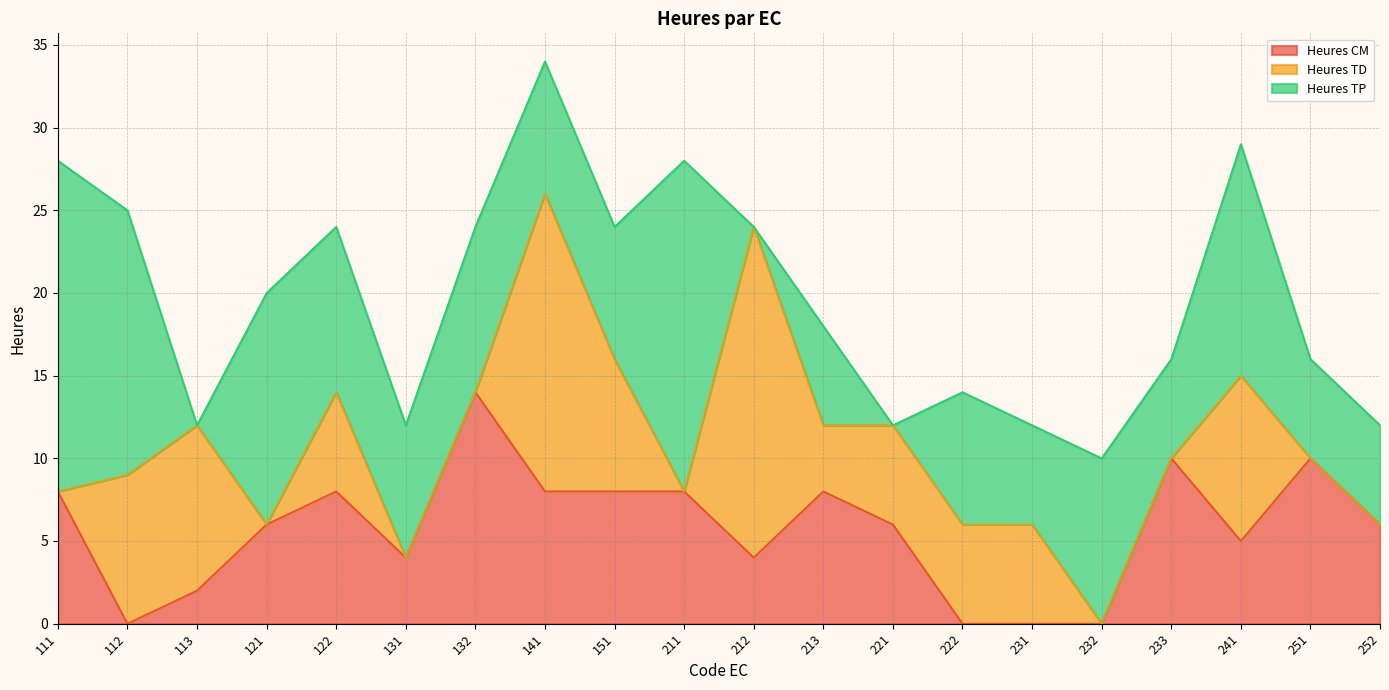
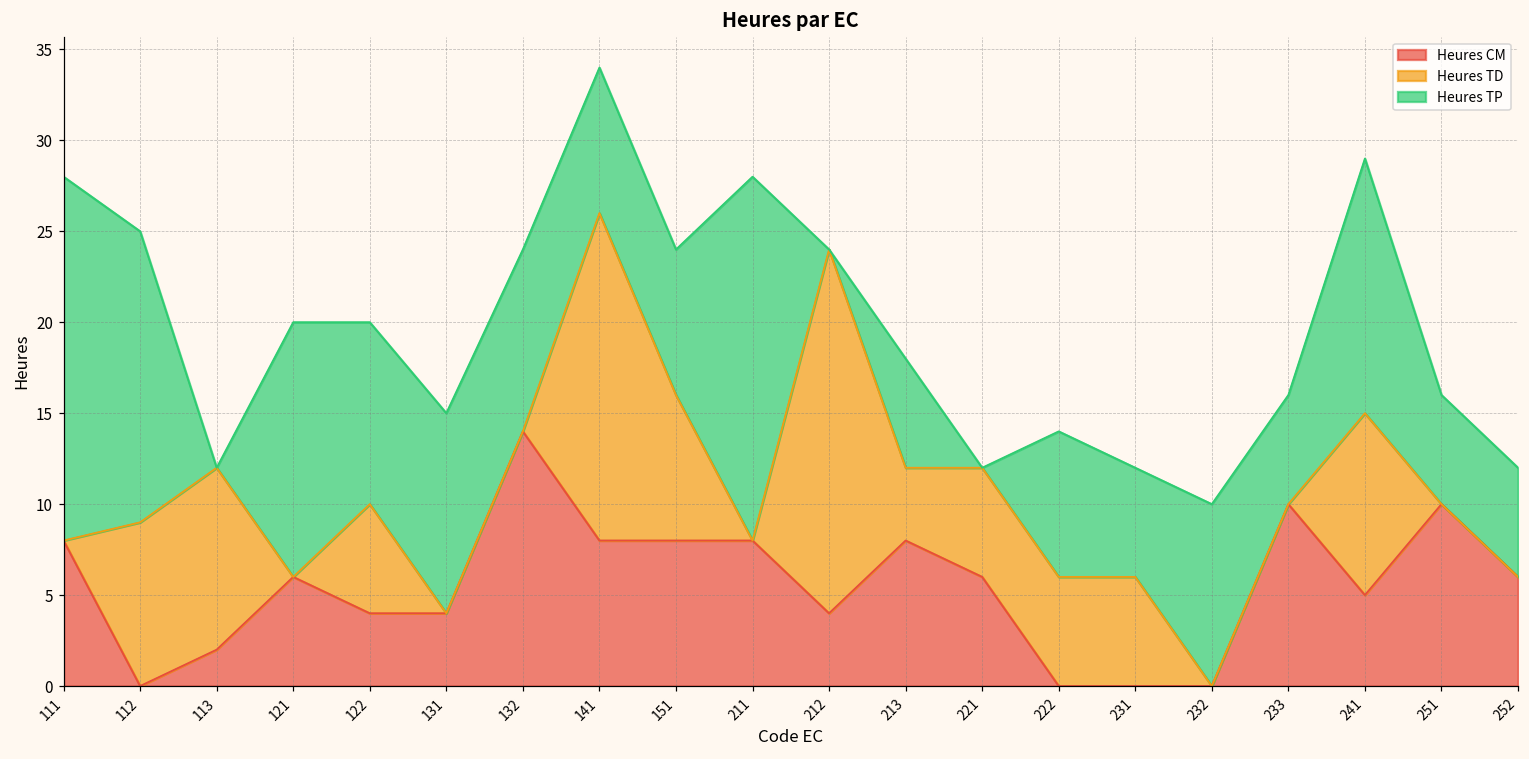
  {
    "Heures CM": {
      "112": 0,
      "113": 2,
-     "122": 8,
+     "122": 4,
      "141": 8,
      "151": 8,
      "212": 4,
      "213": 8,
      "221": 6,
      "222": 0,
      "231": 0,
      "241": 5
    },
    "Heures TD": {
      "112": 9,
      "122": 6,
      "141": 18,
      "151": 8,
      "213": 4,
      "222": 6,
      "231": 6,
      "241": 10
    },
    "Heures TP": {
      "111": 20,
      "112": 16,
      "121": 14,
      "122": 10,
-     "131": 8,
+     "131": 11,
      "132": 10,
      "141": 8,
      "151": 8,
      "211": 20,
      "213": 6,
      "222": 8,
      "231": 6,
      "232": 10,
      "233": 6,
      "241": 14,
      "251": 6,
      "252": 6
    }
  }
